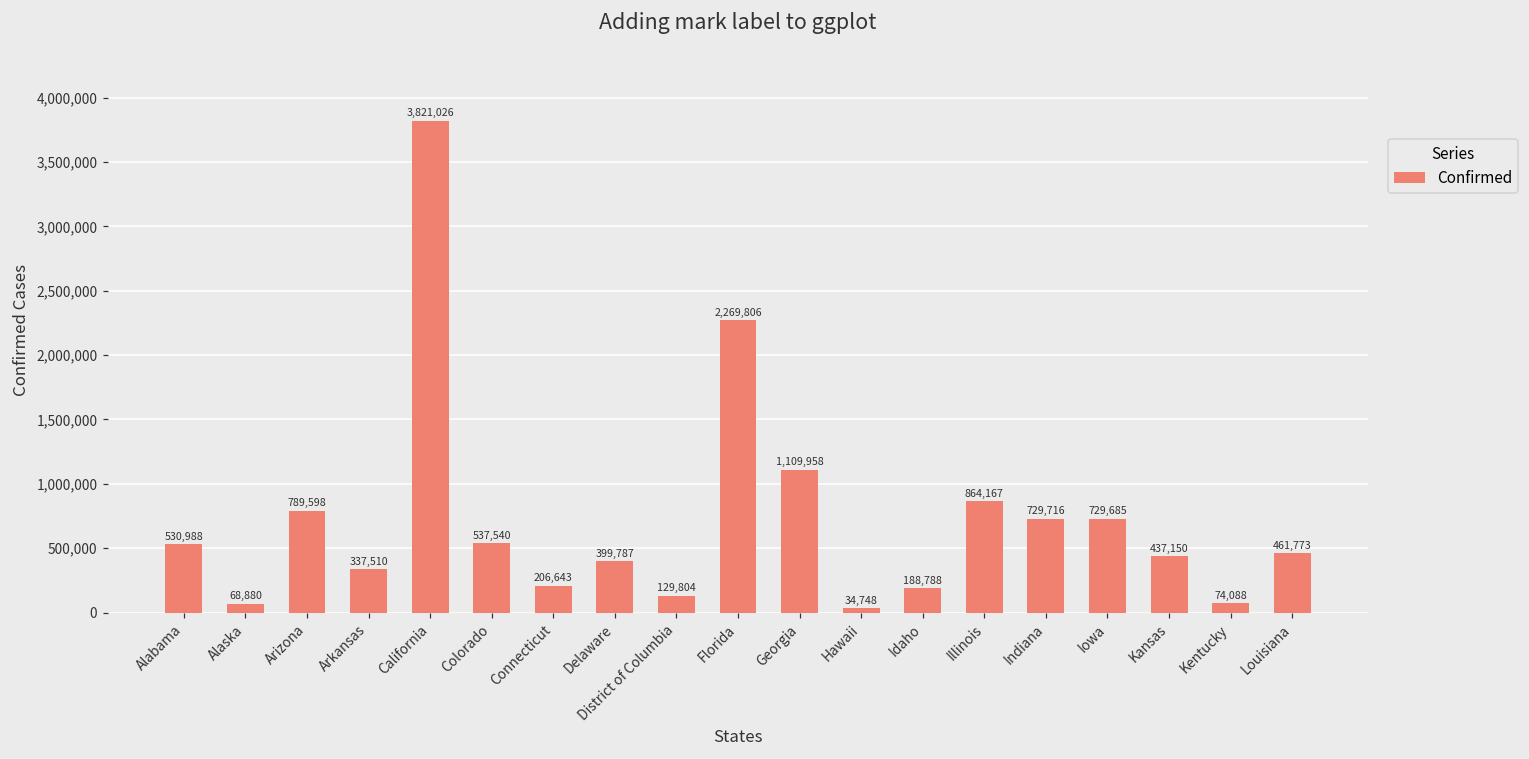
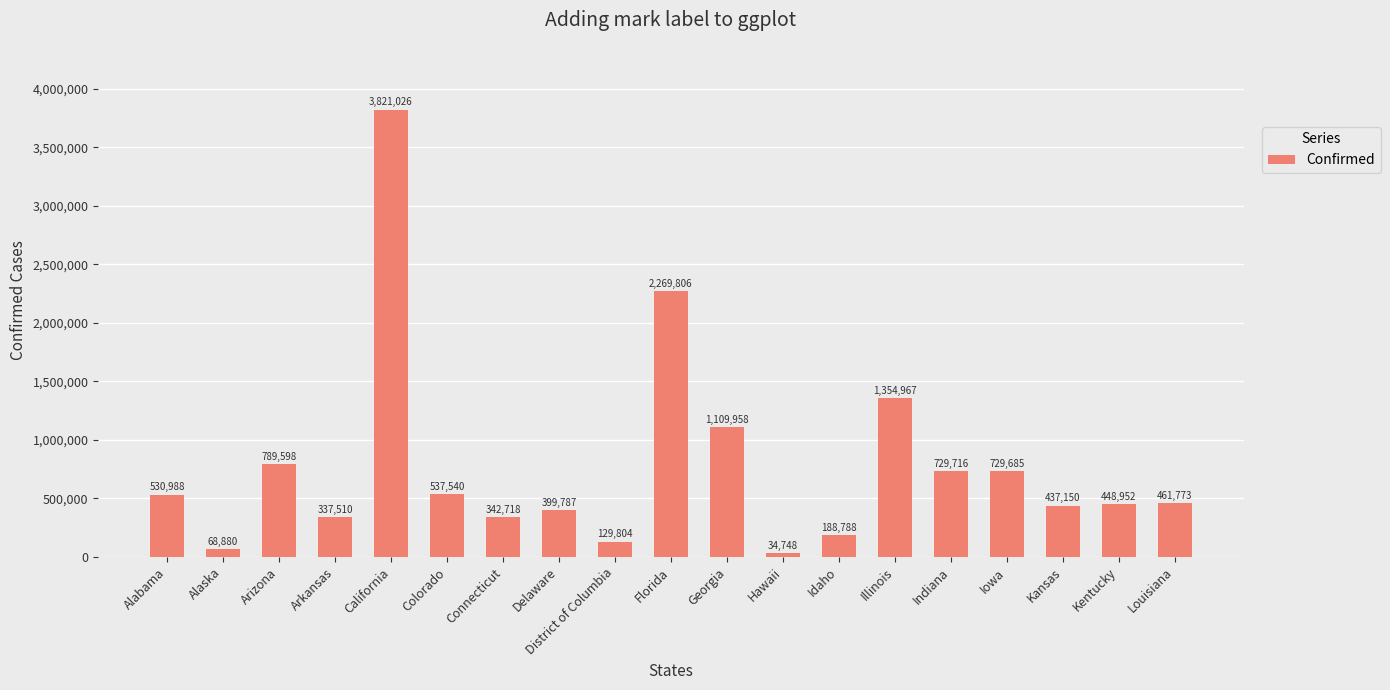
  {
    "Alabama": "530,988",
    "Alaska": "68,880",
    "Arizona": "789,598",
    "Arkansas": "337,510",
    "California": "3,821,026",
    "Colorado": "537,540",
-   "Connecticut": "206,643",
+   "Connecticut": "342,718",
    "Delaware": "399,787",
    "District of Columbia": "129,804",
    "Florida": "2,269,806",
    "Georgia": "1,109,958",
    "Hawaii": "34,748",
    "Idaho": "188,788",
-   "Illinois": "864,167",
+   "Illinois": "1,354,967",
    "Indiana": "729,716",
    "Iowa": "729,685",
    "Kansas": "437,150",
-   "Kentucky": "74,088",
+   "Kentucky": "448,952",
    "Louisiana": "461,773"
  }
